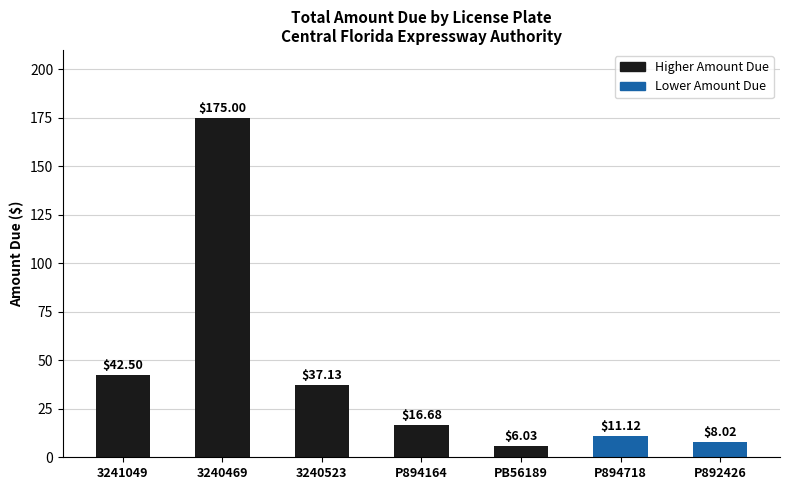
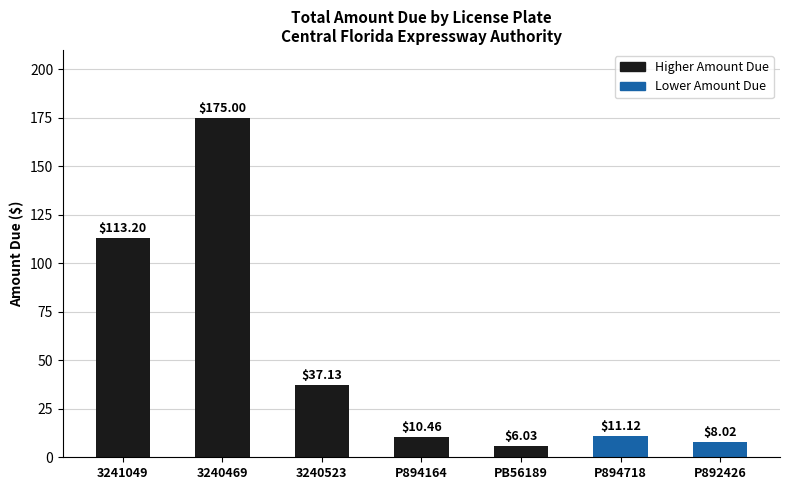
  {
-   "3241049": "$42.50",
+   "3241049": "$113.20",
    "3240469": "$175.00",
    "3240523": "$37.13",
-   "P894164": "$16.68",
+   "P894164": "$10.46",
    "PB56189": "$6.03",
    "P894718": "$11.12",
    "P892426": "$8.02"
  }
